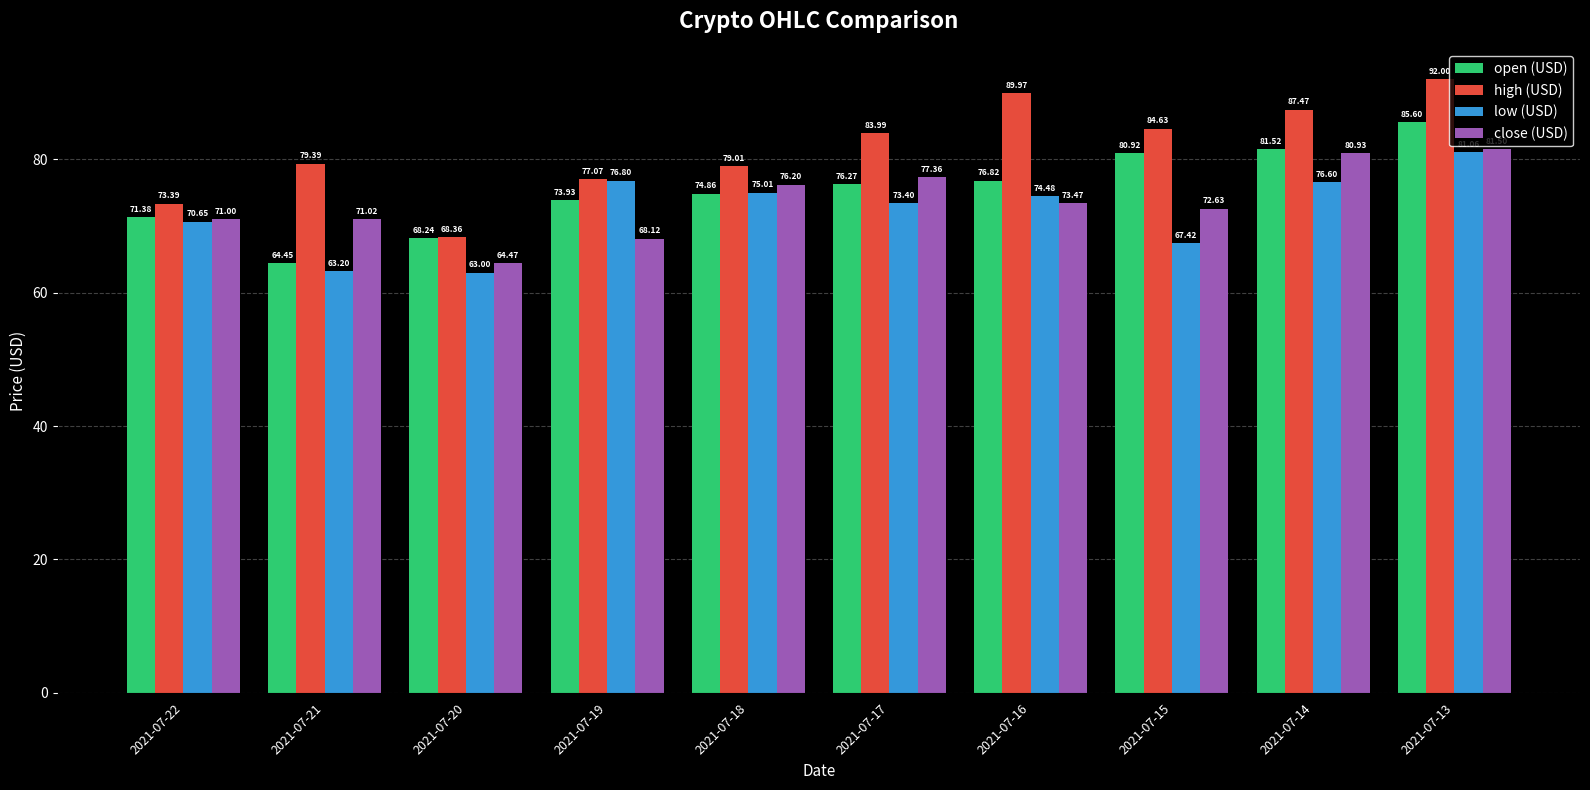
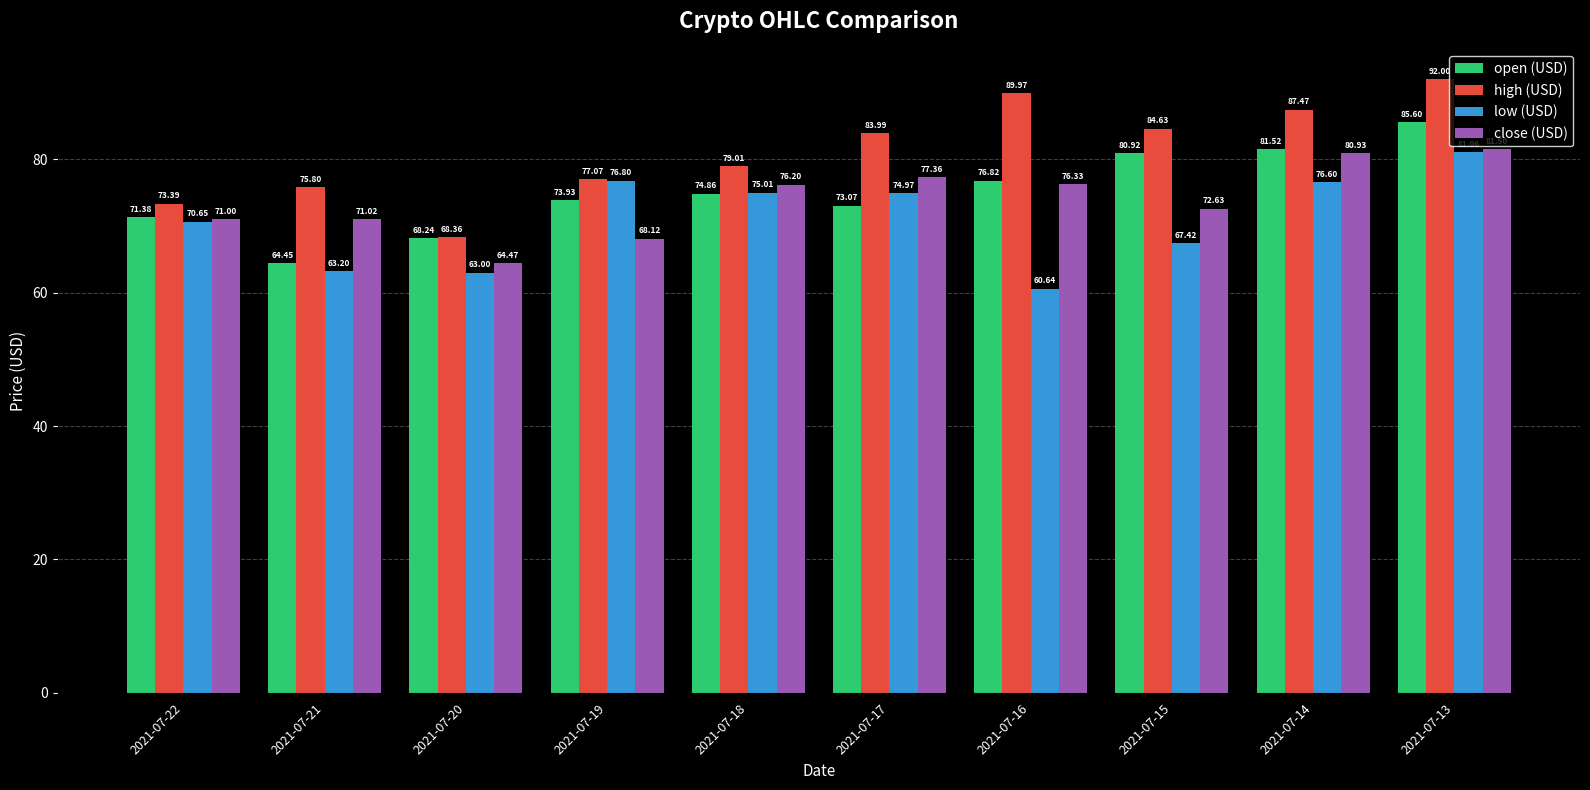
  {
    "open (USD)": {
      "2021-07-22": 71.38,
      "2021-07-21": 64.45,
      "2021-07-20": 68.24,
      "2021-07-19": 73.93,
      "2021-07-18": 74.86,
-     "2021-07-17": 76.27,
+     "2021-07-17": 73.07,
      "2021-07-16": 76.82,
      "2021-07-15": 80.92,
      "2021-07-14": 81.52,
      "2021-07-13": 85.60
    },
    "high (USD)": {
      "2021-07-22": 73.39,
-     "2021-07-21": 79.39,
+     "2021-07-21": 75.80,
      "2021-07-20": 68.36,
      "2021-07-19": 77.07,
      "2021-07-18": 79.01,
      "2021-07-17": 83.99,
      "2021-07-16": 89.97,
      "2021-07-15": 84.63,
      "2021-07-14": 87.47
    },
    "low (USD)": {
      "2021-07-22": 70.65,
      "2021-07-21": 63.20,
      "2021-07-20": 63.00,
      "2021-07-19": 76.80,
      "2021-07-18": 75.01,
-     "2021-07-17": 73.40,
-     "2021-07-16": 74.48,
+     "2021-07-17": 74.97,
+     "2021-07-16": 60.64,
      "2021-07-15": 67.42,
      "2021-07-14": 76.60
    },
    "close (USD)": {
      "2021-07-22": 71.00,
      "2021-07-21": 71.02,
      "2021-07-20": 64.47,
      "2021-07-19": 68.12,
      "2021-07-18": 76.20,
      "2021-07-17": 77.36,
-     "2021-07-16": 73.47,
+     "2021-07-16": 76.33,
      "2021-07-15": 72.63,
      "2021-07-14": 80.93
    }
  }
